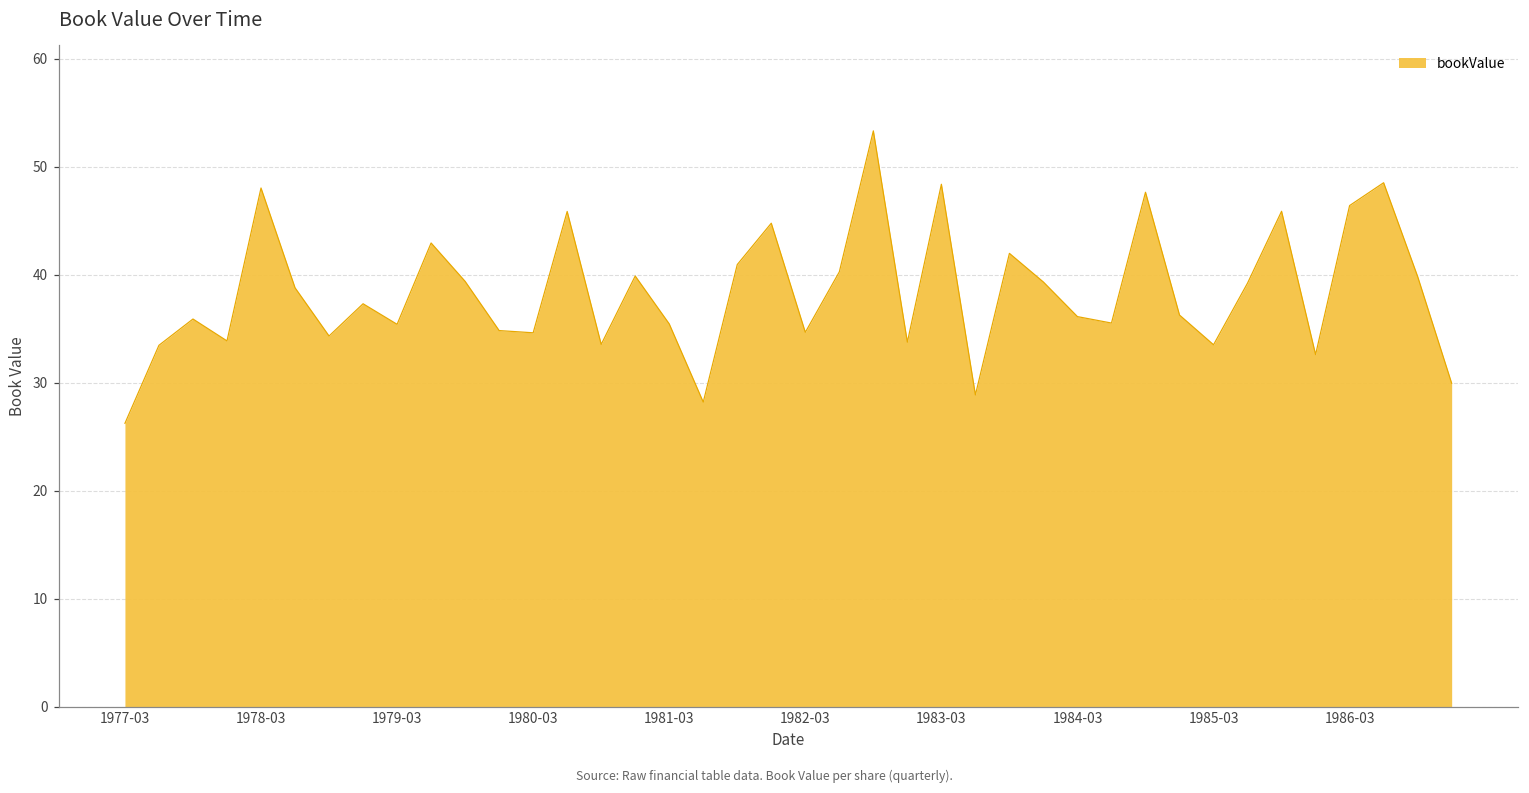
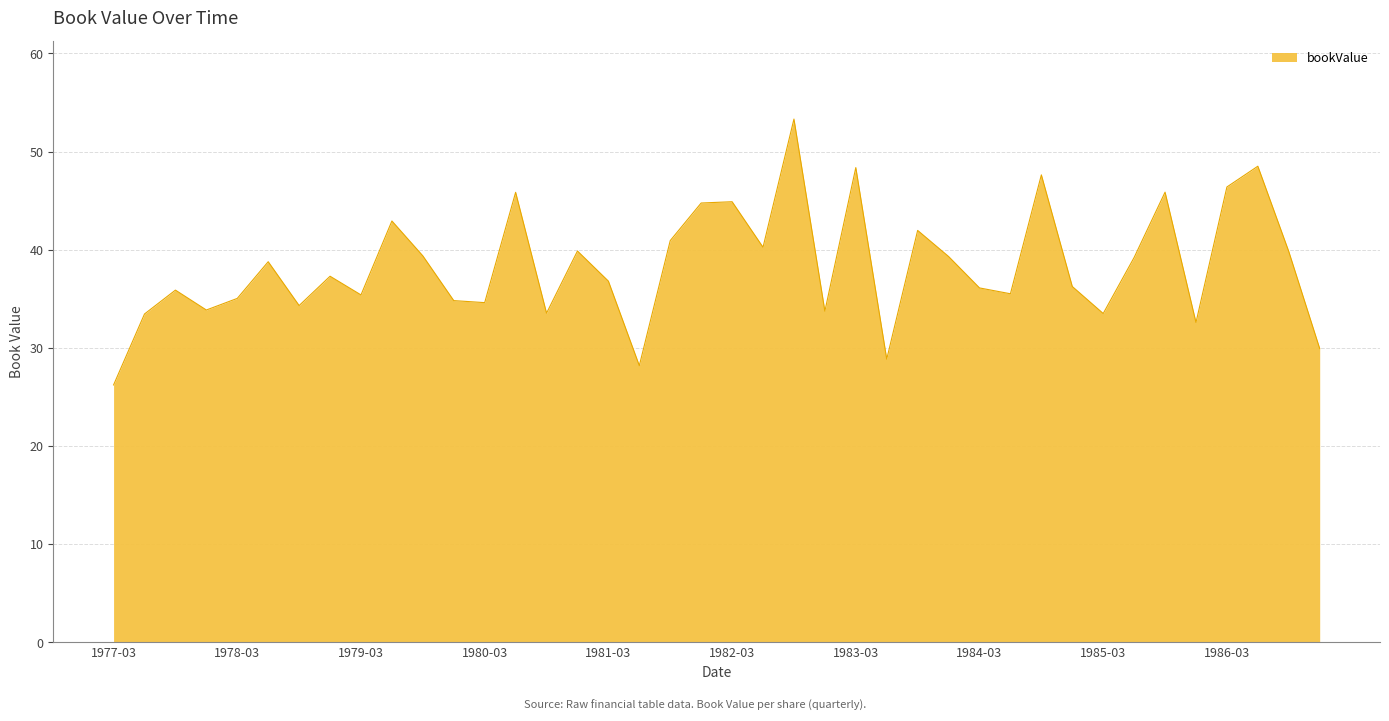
  {
    "1977-03": 26,
-   "1978-03": 48,
+   "1978-03": 35,
    "1979-03": 35,
    "1980-03": 35,
-   "1981-03": 35,
-   "1982-03": 35,
+   "1981-03": 37,
+   "1982-03": 45,
    "1983-03": 48,
    "1984-03": 36,
    "1985-03": 34,
    "1986-03": 46
  }
